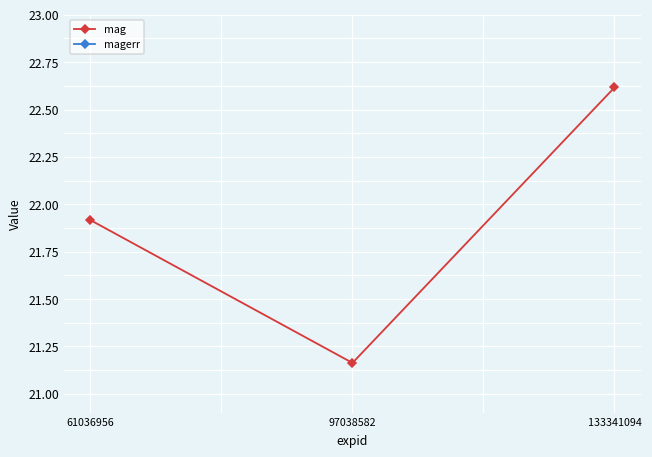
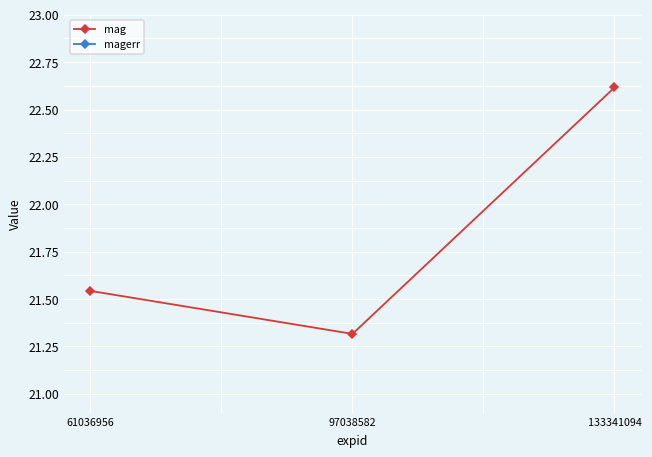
  {
    "mag": {
-     "61036956": 21.92,
-     "97038582": 21.16,
+     "61036956": 21.54,
+     "97038582": 21.32,
      "133341094": 22.62
    }
  }
